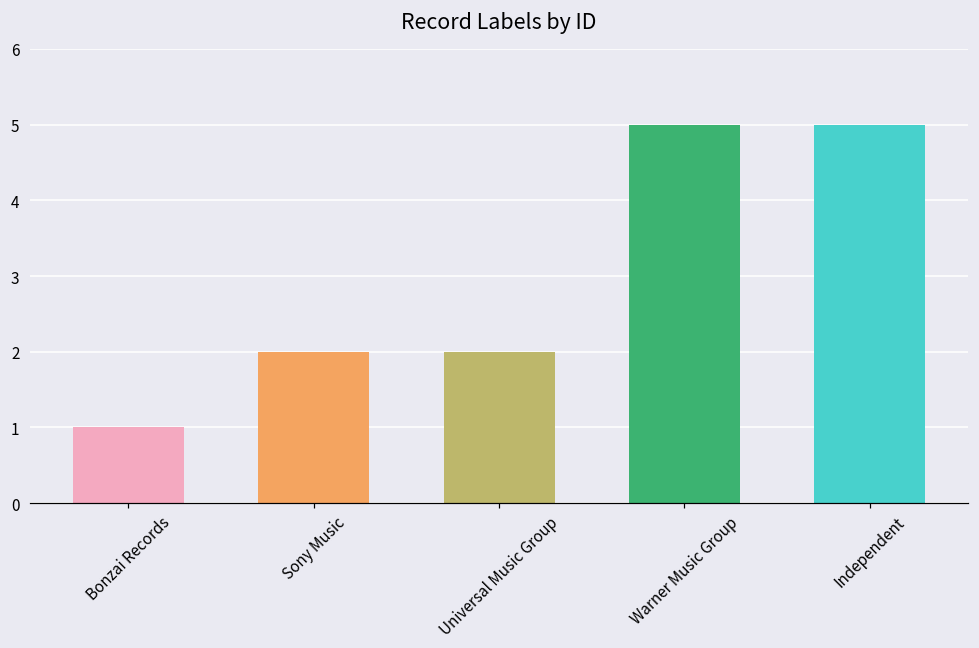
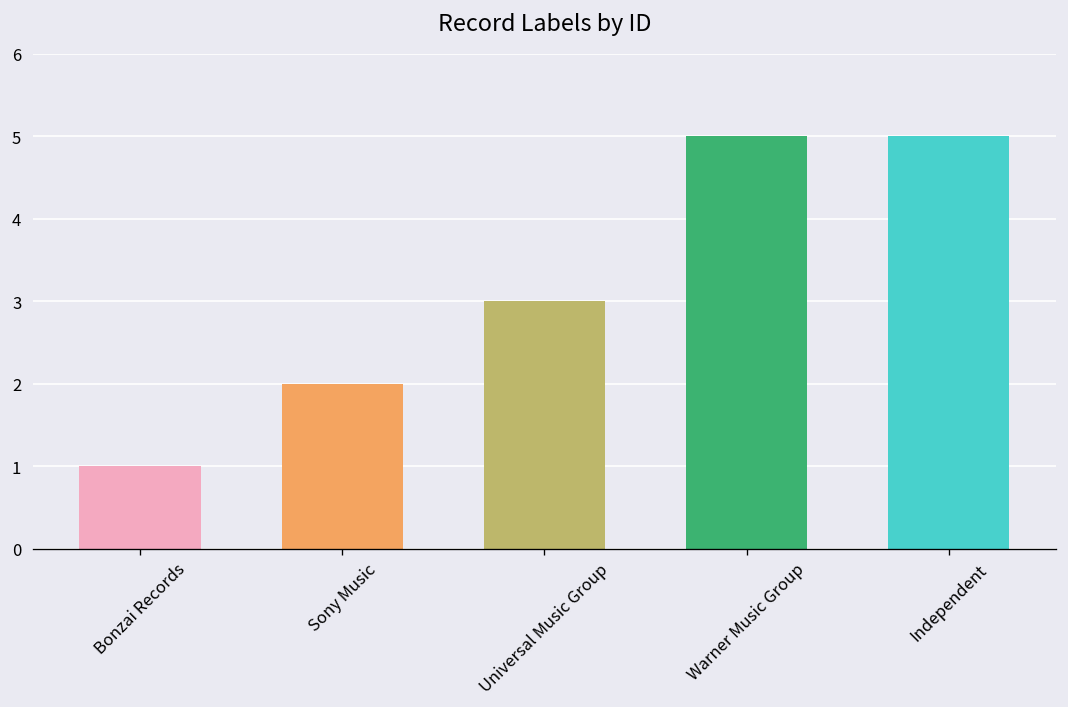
  {
    "Bonzai Records": 1,
    "Sony Music": 2,
-   "Universal Music Group": 2,
+   "Universal Music Group": 3,
    "Warner Music Group": 5,
    "Independent": 5
  }
